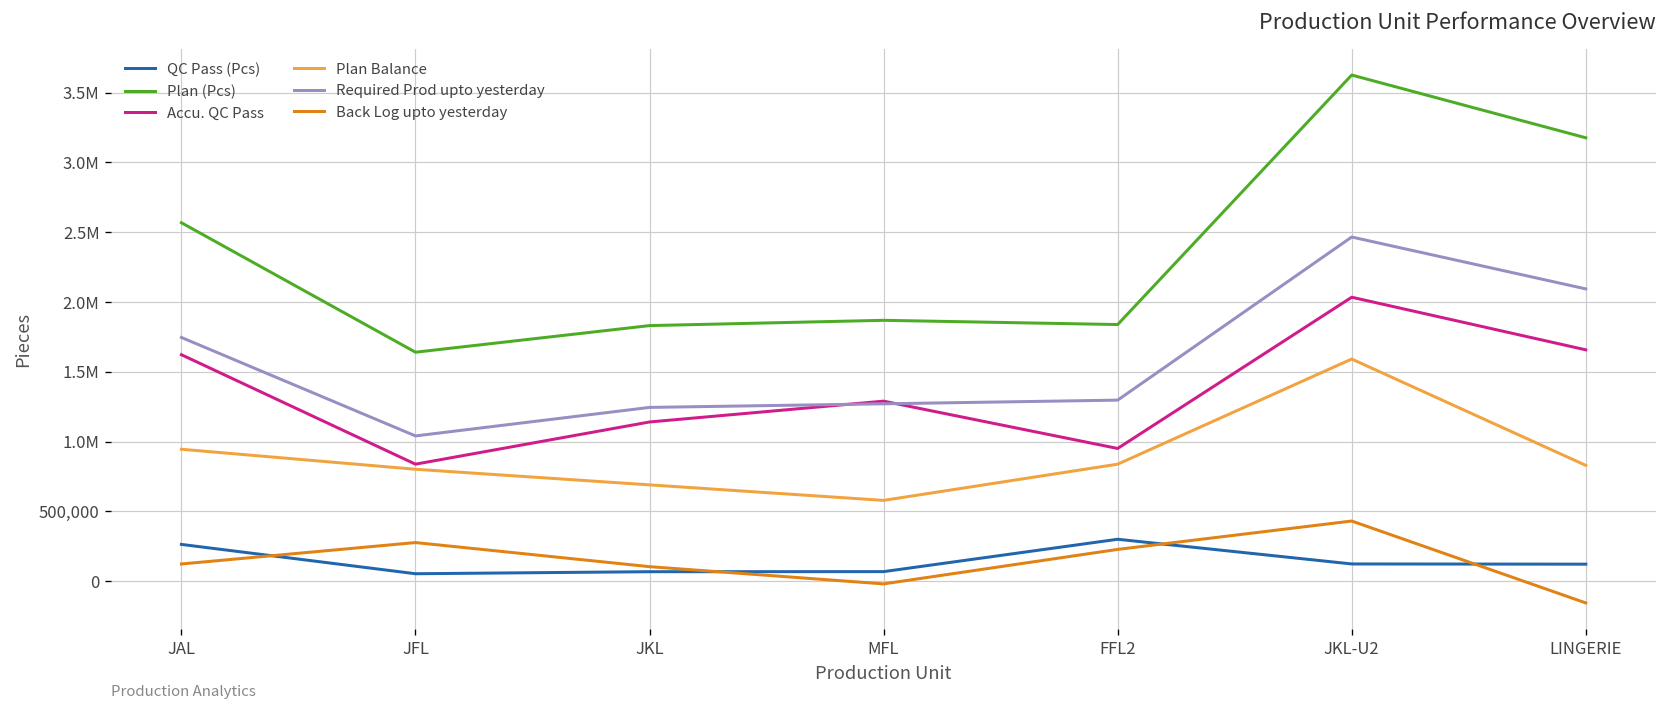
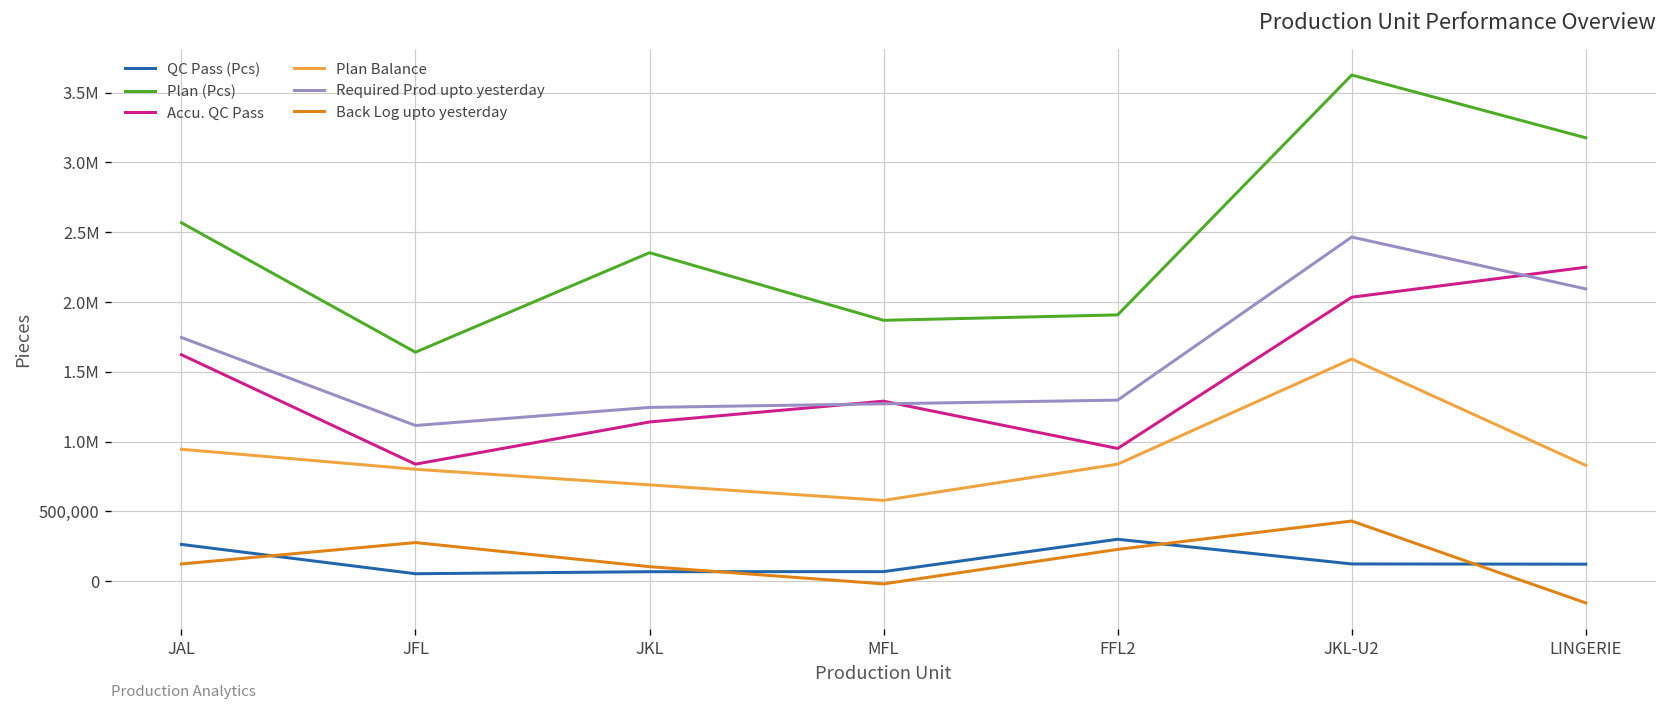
  {
    "QC Pass (Pcs)": {
      "JAL": "260,000",
      "JFL": "50,000",
      "JKL": "70,000",
      "MFL": "70,000",
      "FFL2": "300,000",
      "JKL-U2": "120,000",
      "LINGERIE": "120,000"
    },
    "Plan (Pcs)": {
      "JAL": "2,570,000",
      "JFL": "1,640,000",
-     "JKL": "1,830,000",
+     "JKL": "2,350,000",
      "MFL": "1,870,000",
-     "FFL2": "1,840,000",
+     "FFL2": "1,910,000",
      "JKL-U2": "3,630,000",
      "LINGERIE": "3,180,000"
    },
    "Accu. QC Pass": {
      "JAL": "1,620,000",
      "JFL": "840,000",
      "JKL": "1,140,000",
      "FFL2": "950,000",
      "JKL-U2": "2,030,000",
-     "LINGERIE": "1,660,000"
+     "LINGERIE": "2,250,000"
    },
    "Required Prod upto yesterday": {
      "JAL": "1,750,000",
-     "JFL": "1,040,000",
+     "JFL": "1,120,000",
      "JKL": "1,250,000",
      "FFL2": "1,300,000",
      "JKL-U2": "2,470,000",
      "LINGERIE": "2,090,000"
    }
  }
